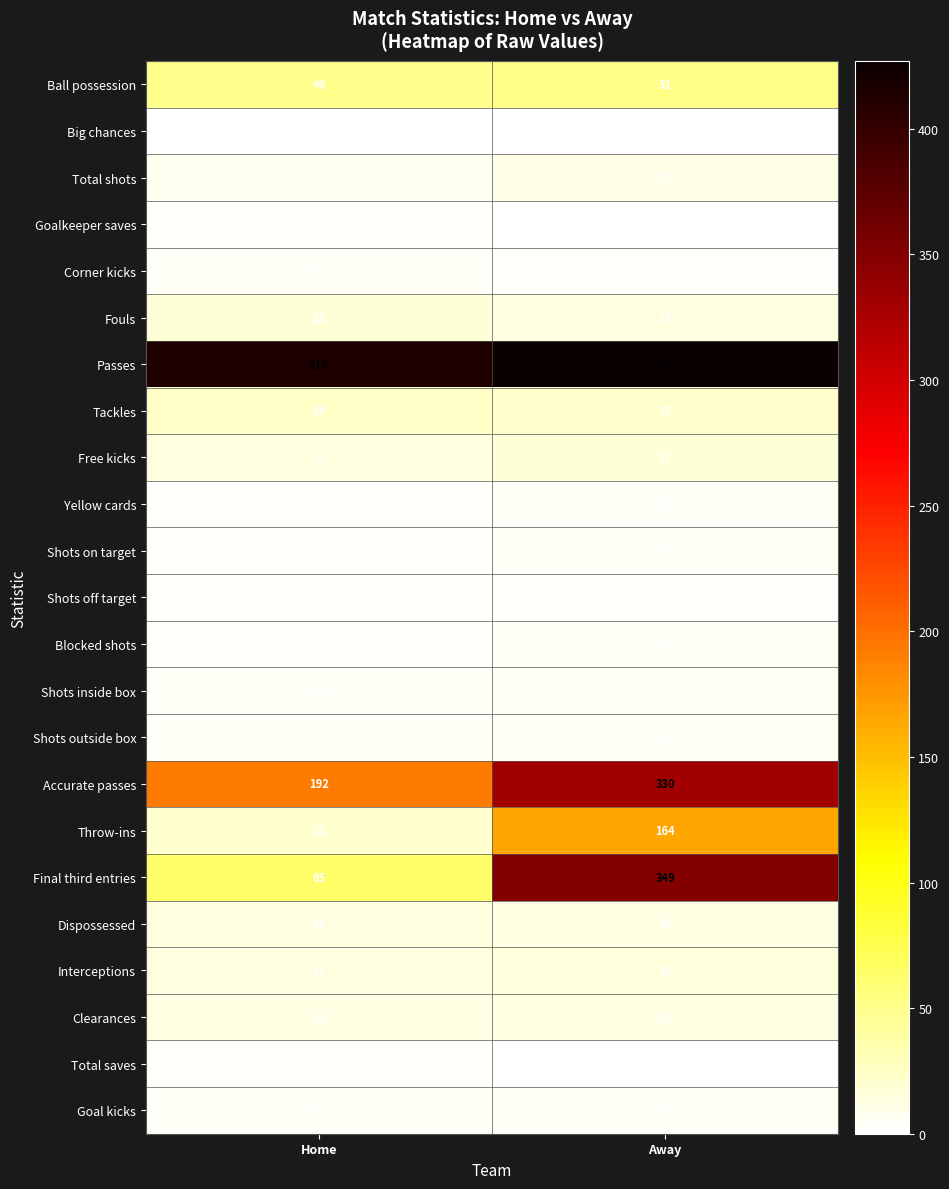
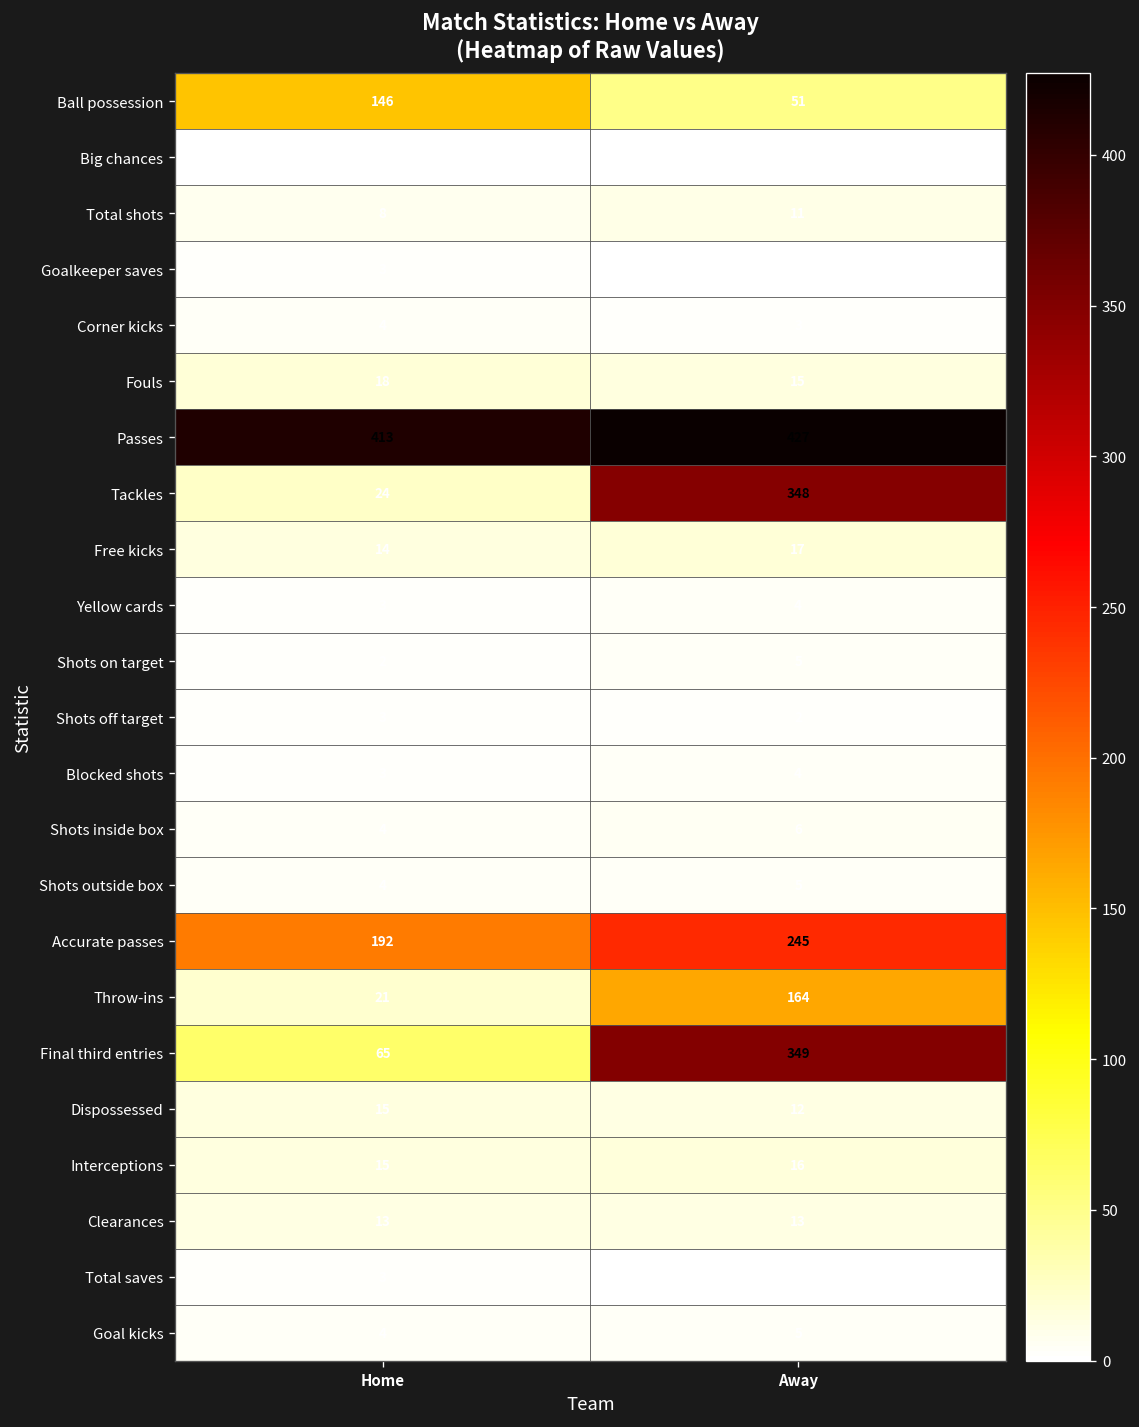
  {
    "Ball possession": {
-     "Home": 49,
+     "Home": 146,
      "Away": 51
    },
    "Tackles": {
      "Home": 24,
-     "Away": 23
+     "Away": 348
    },
    "Accurate passes": {
      "Home": 192,
-     "Away": 330
+     "Away": 245
    },
    "Throw-ins": {
      "Home": 21,
      "Away": 164
    },
    "Final third entries": {
      "Home": 65,
      "Away": 349
    }
  }
